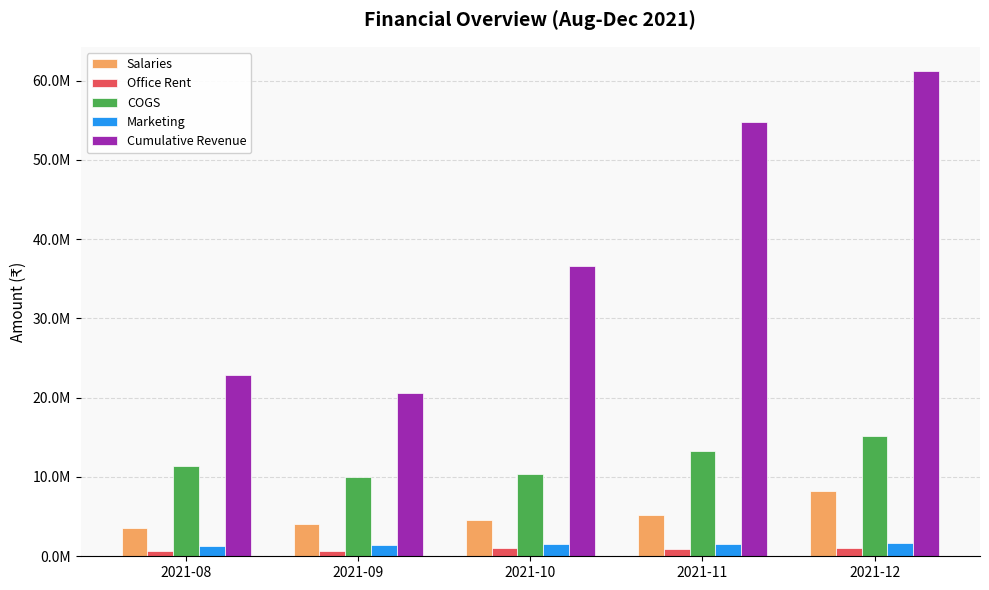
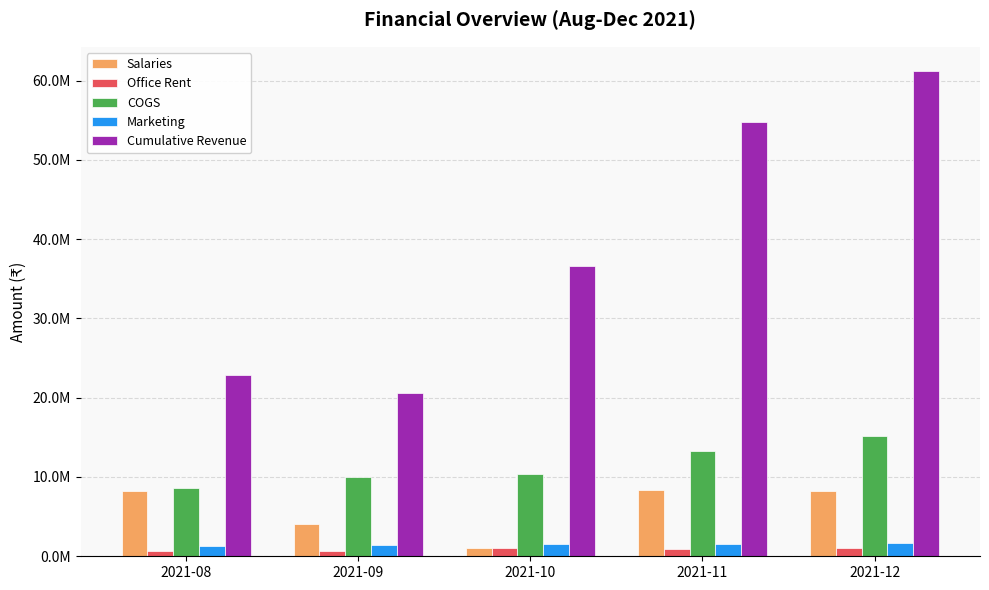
  {
    "Salaries": {
-     "2021-08": 4000000,
+     "2021-08": 8000000,
      "2021-09": 4000000,
-     "2021-10": 5000000,
-     "2021-11": 5000000,
+     "2021-10": 1000000,
+     "2021-11": 8000000,
      "2021-12": 8000000
    },
    "Office Rent": {
      "2021-08": 1000000,
      "2021-09": 1000000,
      "2021-10": 1000000,
      "2021-11": 1000000,
      "2021-12": 1000000
    },
    "COGS": {
-     "2021-08": 11000000,
+     "2021-08": 9000000,
      "2021-09": 10000000,
      "2021-10": 10000000,
      "2021-11": 13000000,
      "2021-12": 15000000
    },
    "Marketing": {
      "2021-08": 1000000,
      "2021-09": 1000000,
      "2021-10": 2000000,
      "2021-11": 2000000,
      "2021-12": 2000000
    },
    "Cumulative Revenue": {
      "2021-08": 23000000,
      "2021-09": 21000000,
      "2021-10": 37000000,
      "2021-11": 55000000,
      "2021-12": 61000000
    }
  }
